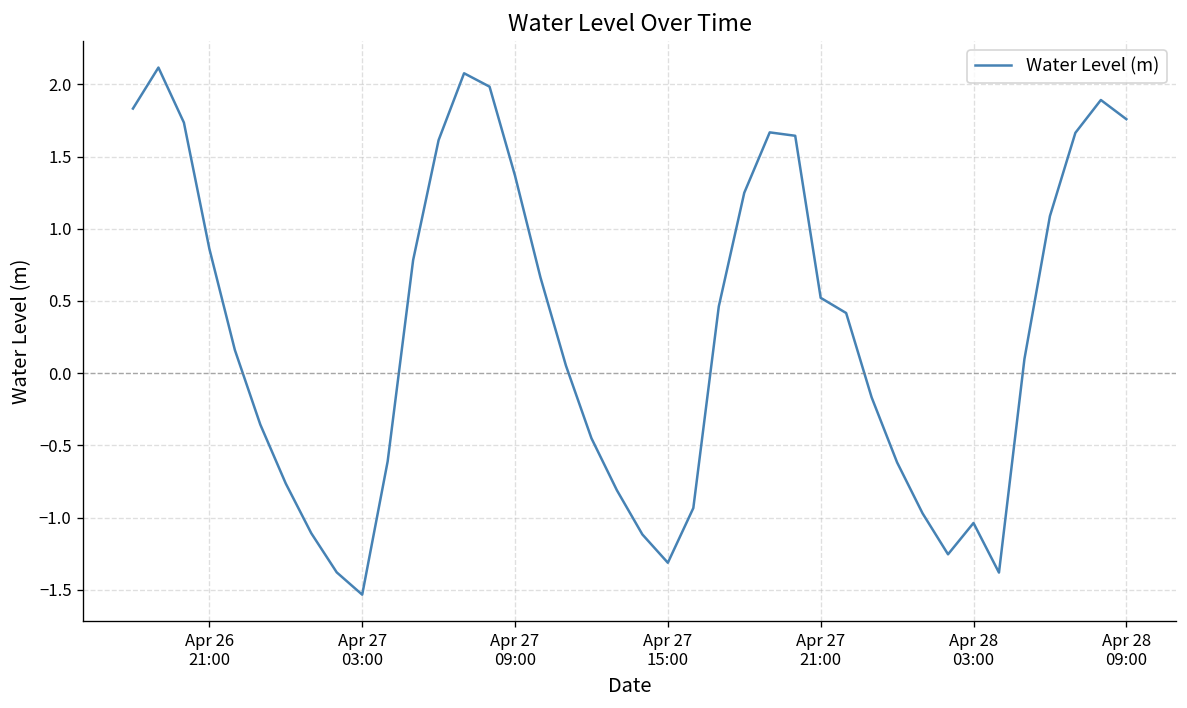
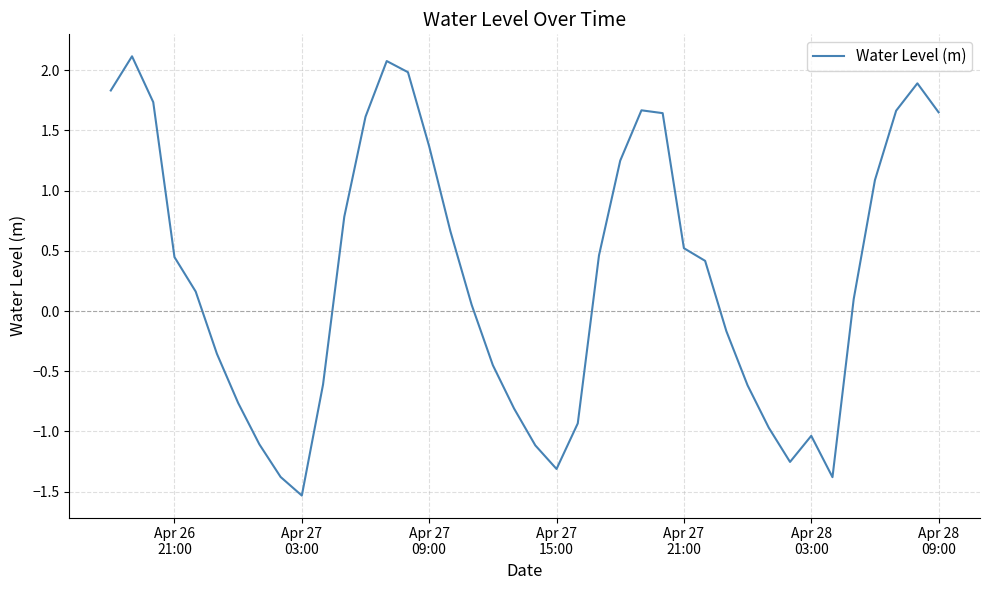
  {
-   "Apr 26 21:00": 0.86,
+   "Apr 26 21:00": 0.45,
    "Apr 27 03:00": -1.53,
    "Apr 27 09:00": 1.37,
    "Apr 27 15:00": -1.31,
    "Apr 27 21:00": 0.52,
    "Apr 28 03:00": -1.04,
-   "Apr 28 09:00": 1.76
+   "Apr 28 09:00": 1.65
  }
